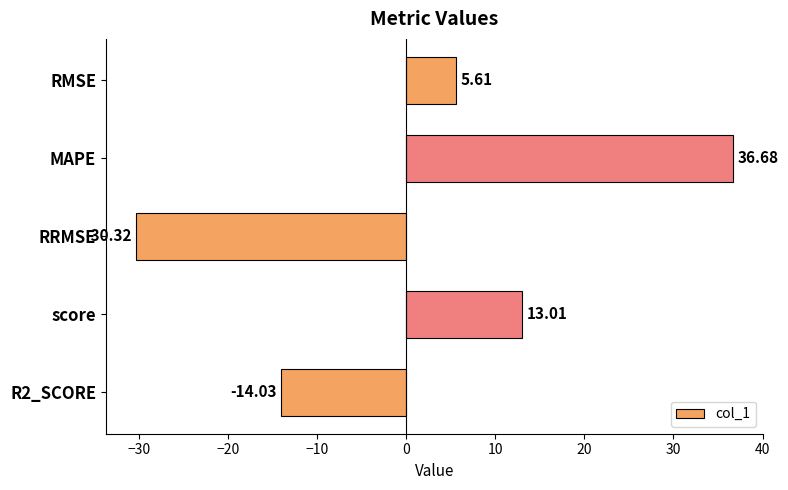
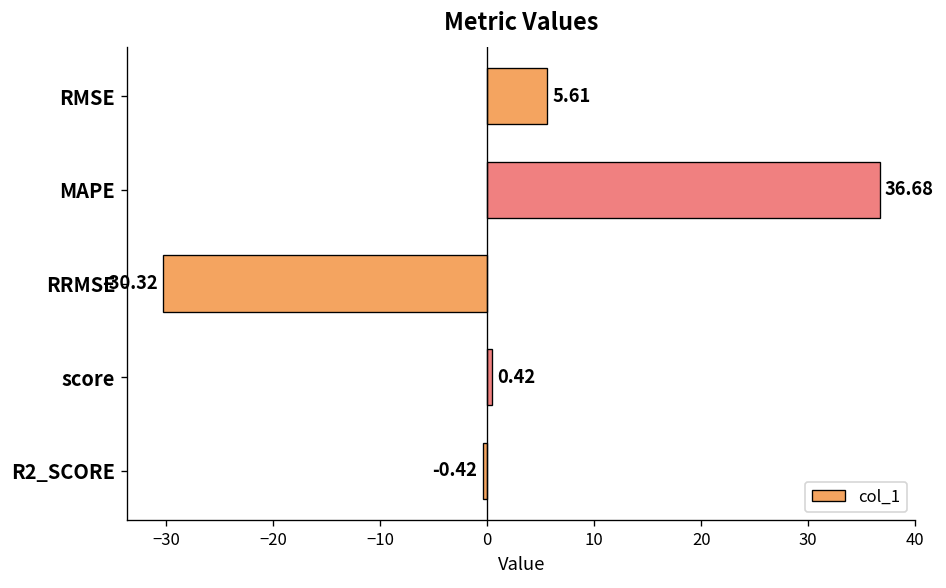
  {
    "RMSE": 5.61,
    "MAPE": 36.68,
    "RRMSE": -30.32,
-   "score": 13.01,
-   "R2_SCORE": -14.03
+   "score": 0.42,
+   "R2_SCORE": -0.42
  }
